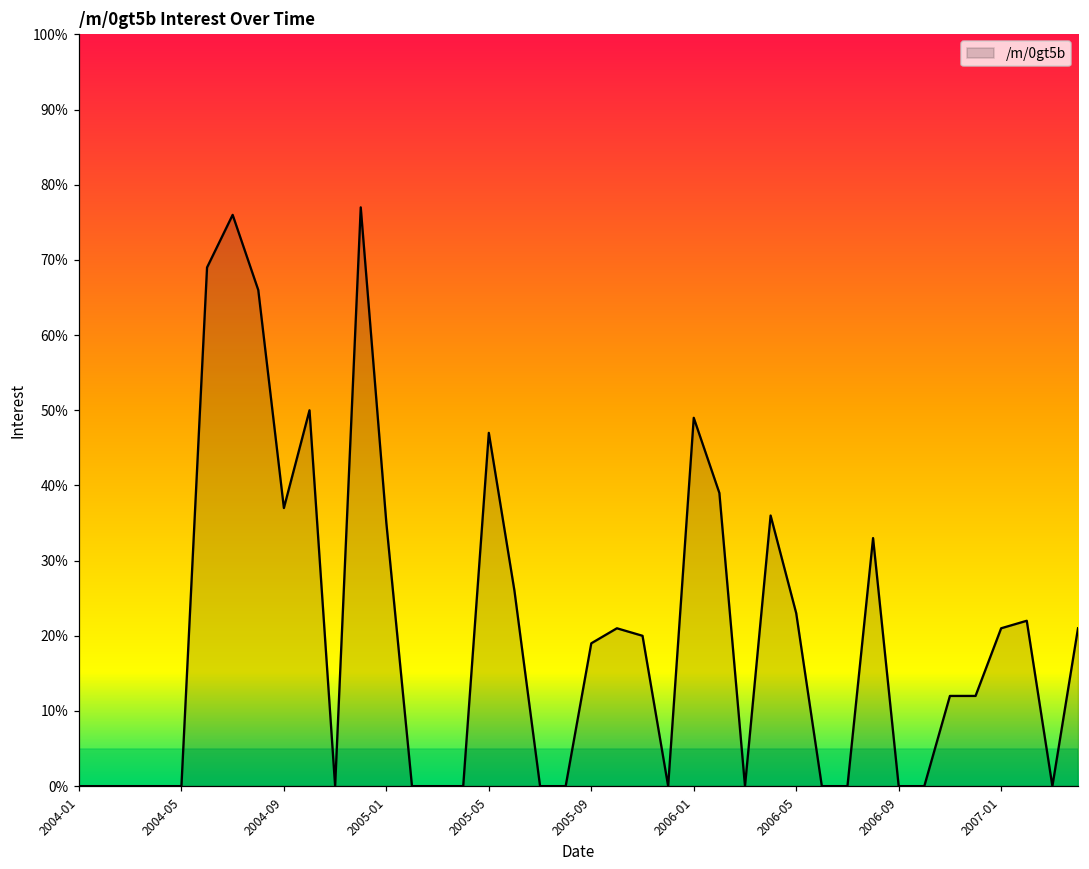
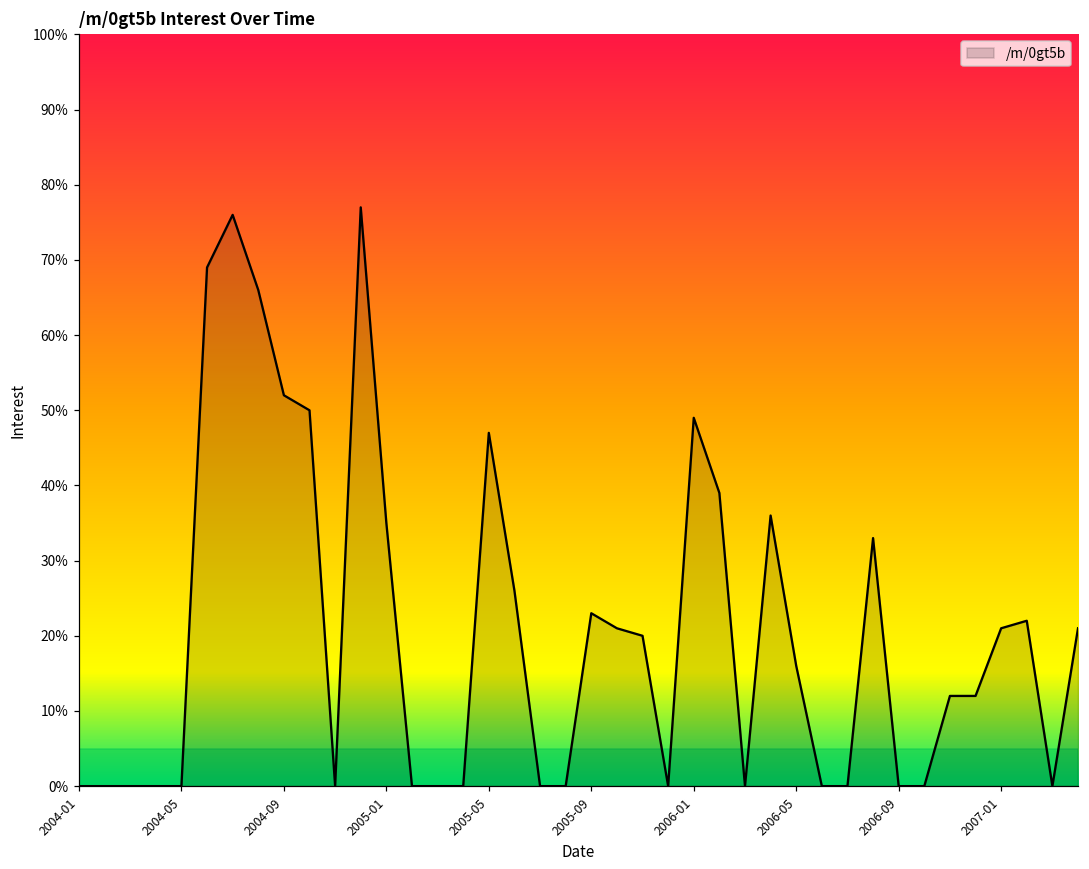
  {
-   "2004-09": "37%",
+   "2004-09": "52%",
    "2005-01": "35%",
    "2005-05": "47%",
-   "2005-09": "19%",
+   "2005-09": "23%",
    "2006-01": "49%",
-   "2006-05": "23%",
+   "2006-05": "16%",
    "2007-01": "21%"
  }
